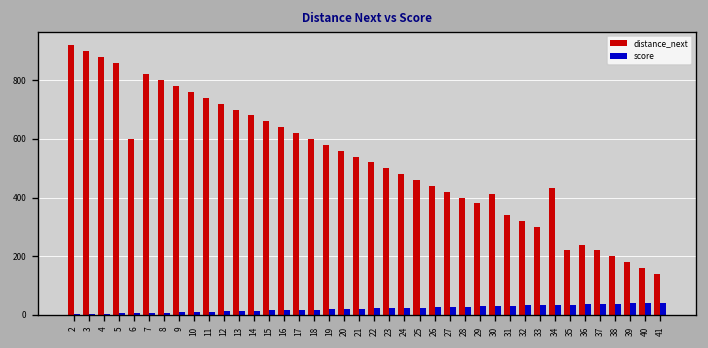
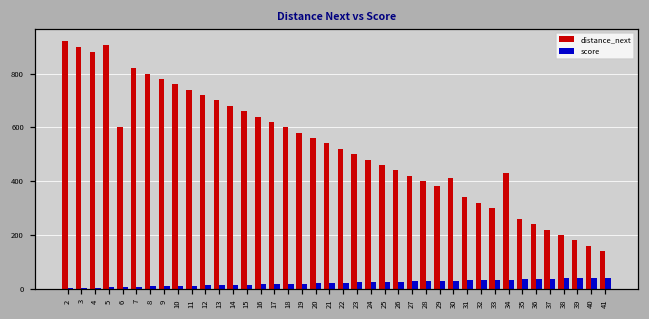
  {
    "distance_next": {
      "2": 920,
      "3": 900,
      "4": 880,
-     "5": 860,
+     "5": 910,
      "6": 600,
      "7": 820,
      "8": 800,
      "9": 780,
      "10": 760,
      "11": 740,
      "12": 720,
      "13": 700,
      "14": 680,
      "15": 660,
      "16": 640,
      "17": 620,
      "18": 600,
      "19": 580,
      "20": 560,
      "21": 540,
      "22": 520,
      "23": 500,
      "24": 480,
      "25": 460,
      "26": 440,
      "27": 420,
      "28": 400,
      "29": 380,
      "30": 410,
      "31": 340,
      "32": 320,
      "33": 300,
      "34": 430,
-     "35": 220,
+     "35": 260,
      "36": 240,
      "37": 220,
      "38": 200,
      "39": 180,
      "40": 160,
      "41": 140
    },
    "score": {
      "11": 10,
      "12": 10,
      "13": 10,
      "14": 10,
      "15": 20,
      "16": 20,
      "17": 20,
      "18": 20,
      "19": 20,
      "20": 20,
      "21": 20,
      "22": 20,
      "23": 20,
      "24": 20,
      "25": 30,
      "26": 30,
      "27": 30,
      "28": 30,
      "29": 30,
      "30": 30,
      "31": 30,
      "32": 30,
      "33": 30,
      "34": 30,
      "35": 40,
      "36": 40,
      "37": 40,
      "38": 40,
      "39": 40,
      "40": 40,
      "41": 40
    }
  }
